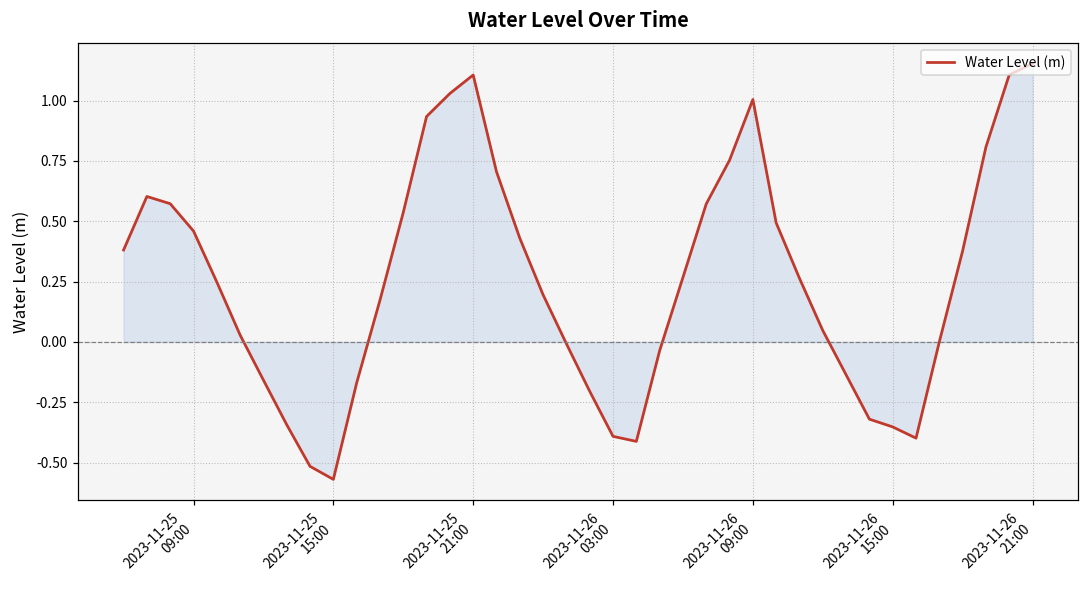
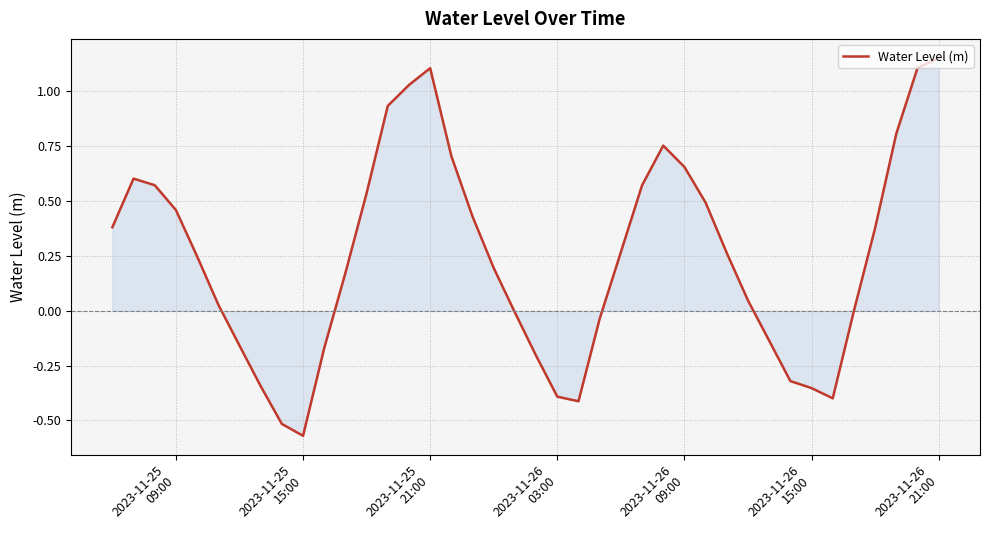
  {
    "Water Level (m)": {
      "2023-11-25 15:00": -0.57,
      "2023-11-26 03:00": -0.39,
-     "2023-11-26 09:00": 1.00,
+     "2023-11-26 09:00": 0.66,
      "2023-11-26 15:00": -0.35
    }
  }
